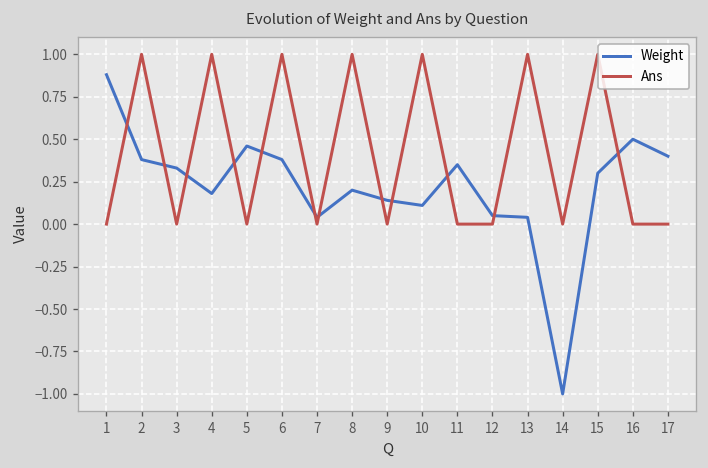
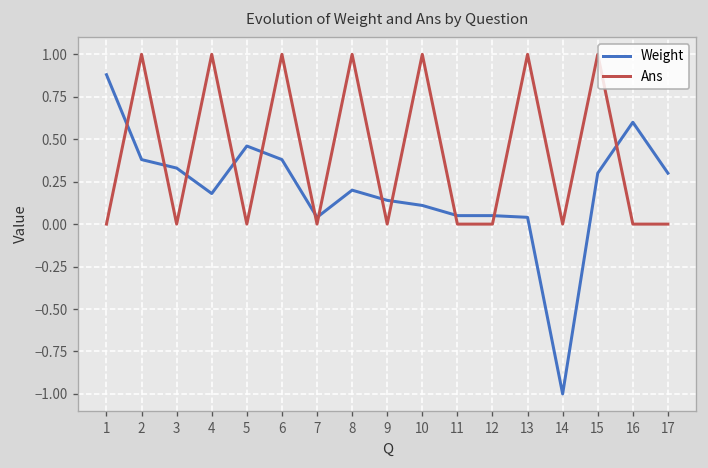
  {
    "Weight": {
      "1": 0.88,
      "2": 0.38,
      "3": 0.33,
      "4": 0.18,
      "5": 0.46,
      "6": 0.38,
      "7": 0.04,
      "8": 0.20,
      "9": 0.14,
      "10": 0.11,
-     "11": 0.35,
+     "11": 0.05,
      "12": 0.05,
      "13": 0.04,
      "14": -1.00,
      "15": 0.30,
-     "16": 0.5,
-     "17": 0.4
+     "16": 0.6,
+     "17": 0.3
    },
    "Ans": {
      "1": 0.00,
      "2": 1.00,
      "3": 0.00,
      "4": 1.00,
      "5": 0.00,
      "6": 1.00,
      "7": 0.00,
      "8": 1.00,
      "9": 0.00,
      "10": 1.00,
      "11": 0.00,
      "12": 0.00,
      "13": 1.00,
      "14": 0.00,
      "16": 0.00,
      "17": 0.00
    }
  }
